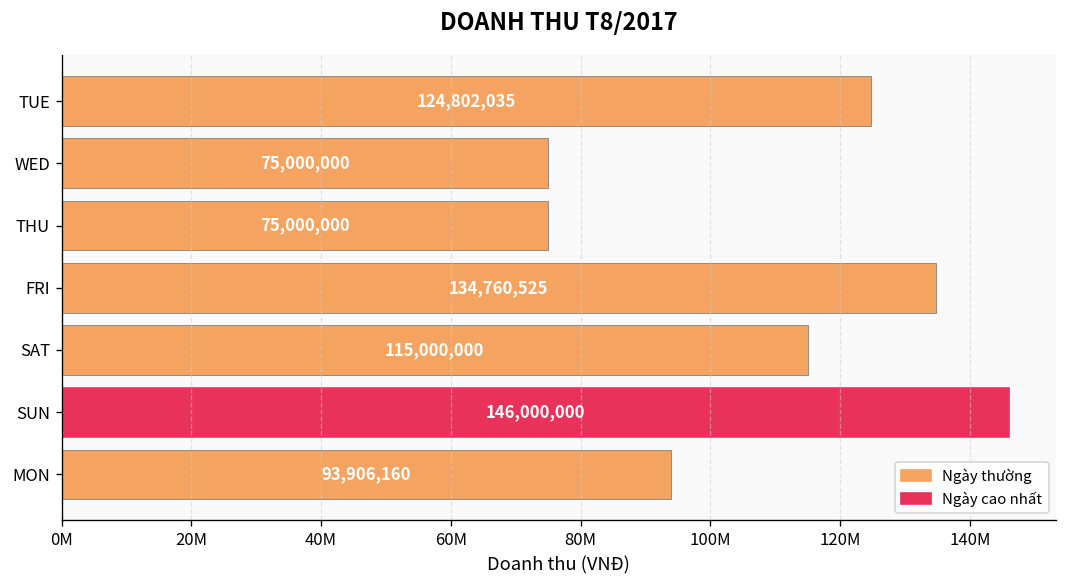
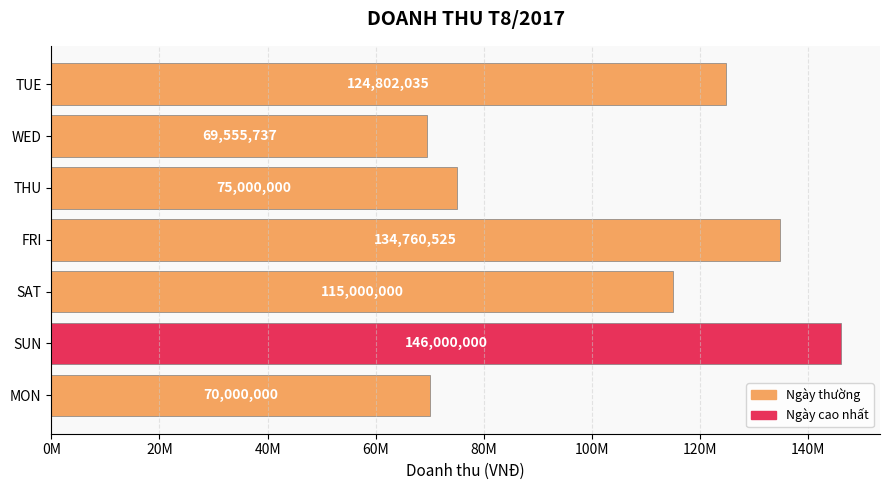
  {
    "TUE": "124,802,035",
-   "WED": "75,000,000",
+   "WED": "69,555,737",
    "THU": "75,000,000",
    "FRI": "134,760,525",
    "SAT": "115,000,000",
    "SUN": "146,000,000",
-   "MON": "93,906,160"
+   "MON": "70,000,000"
  }
